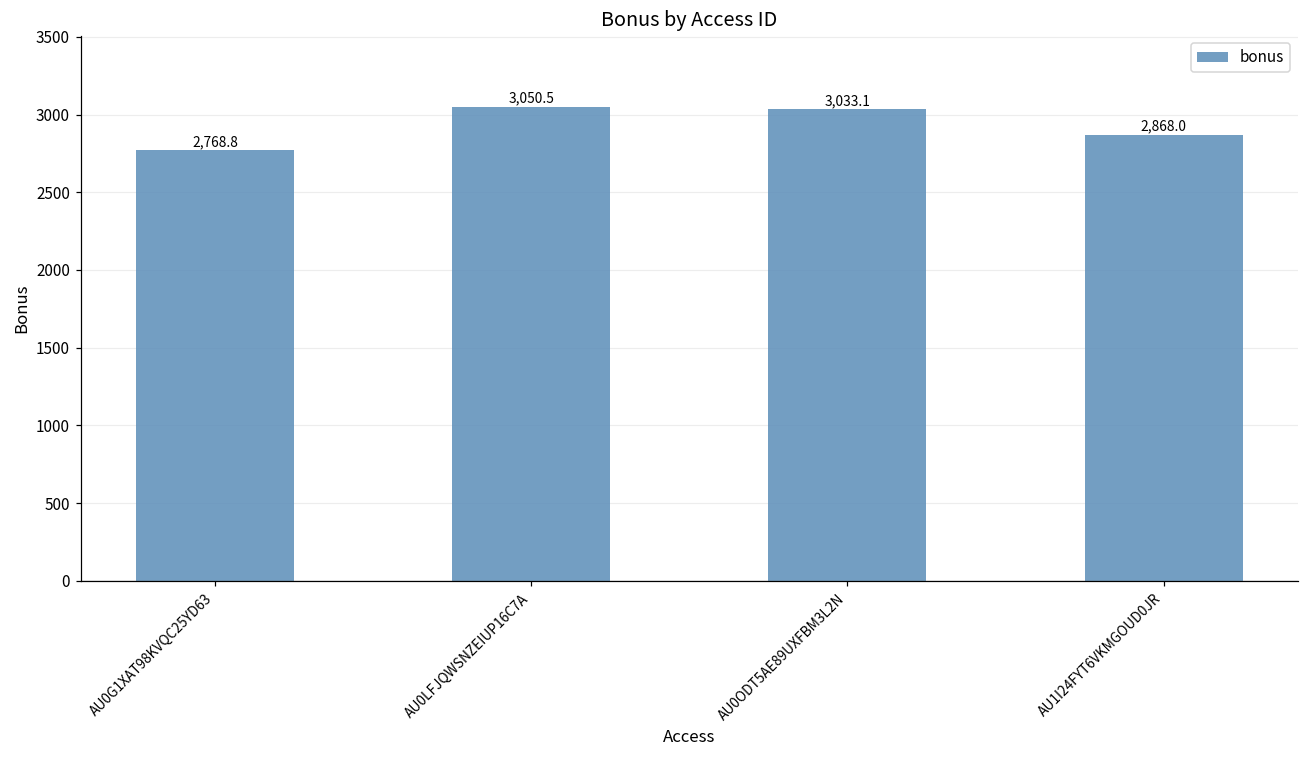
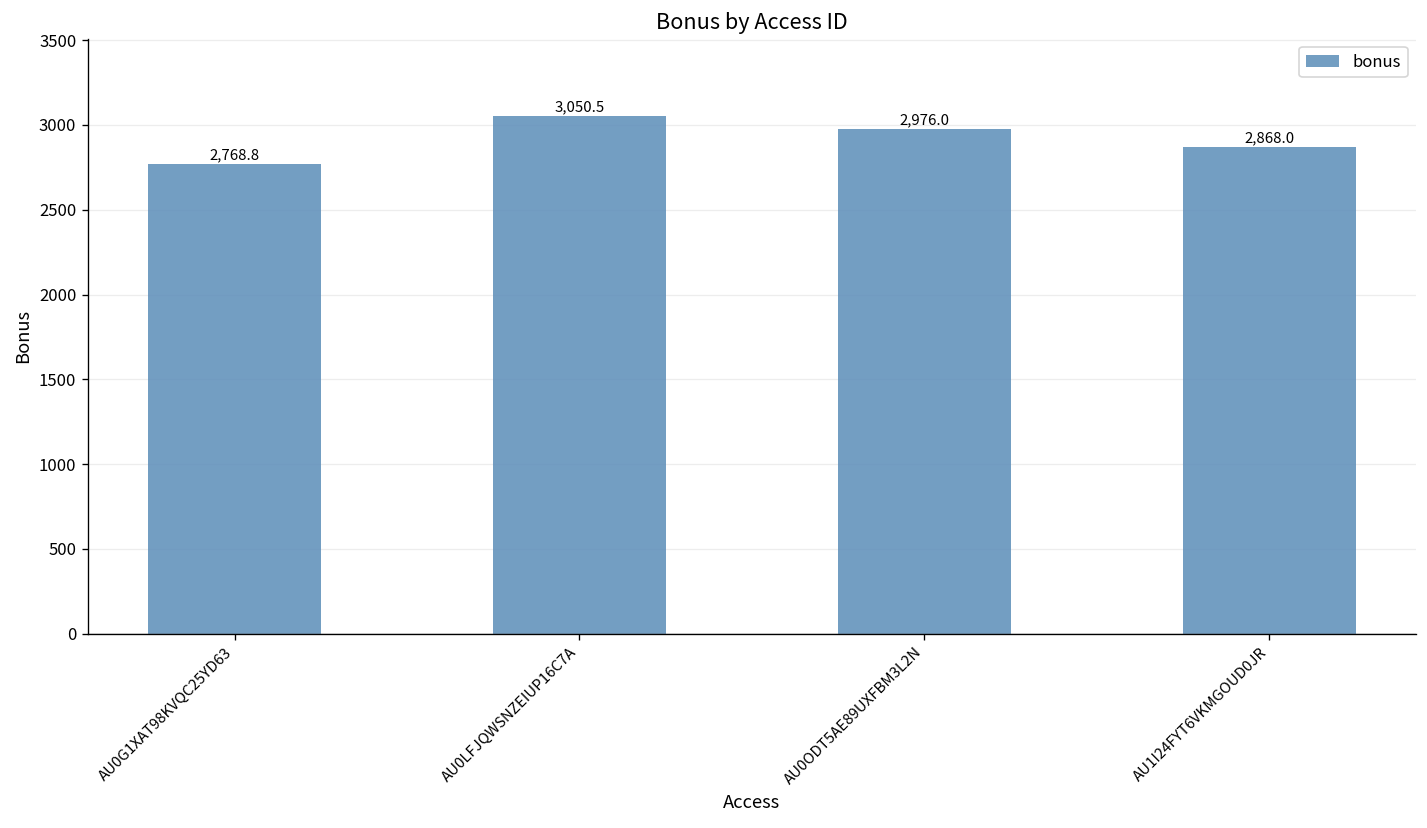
  {
    "AU0G1XAT98KVQC25YD63": "2,768.8",
    "AU0LFJQWSNZEIUP16C7A": "3,050.5",
-   "AU0ODT5AE89UXFBM3L2N": "3,033.1",
+   "AU0ODT5AE89UXFBM3L2N": "2,976.0",
    "AU1I24FYT6VKMGOUD0JR": "2,868.0"
  }
